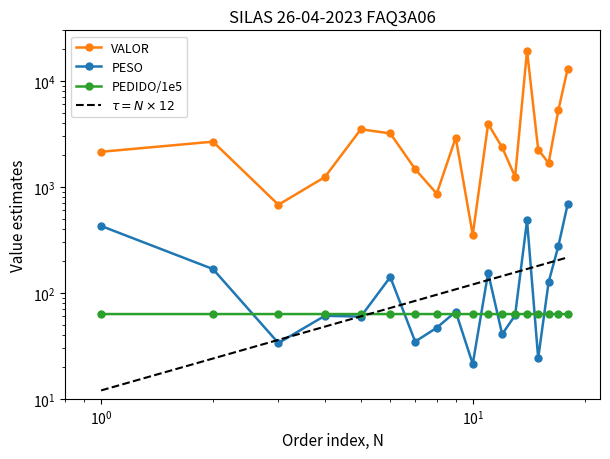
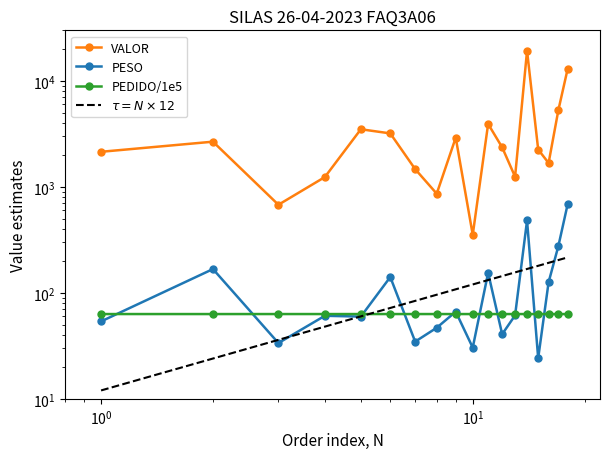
  {
    "VALOR": {
      "10^0": 2100,
      "10^1": 350
    },
    "PESO": {
-     "10^0": 430,
-     "10^1": 21
+     "10^0": 50,
+     "10^1": 30
    },
    "PEDIDO/1e5": {
      "10^0": 60,
      "10^1": 60
    }
  }
